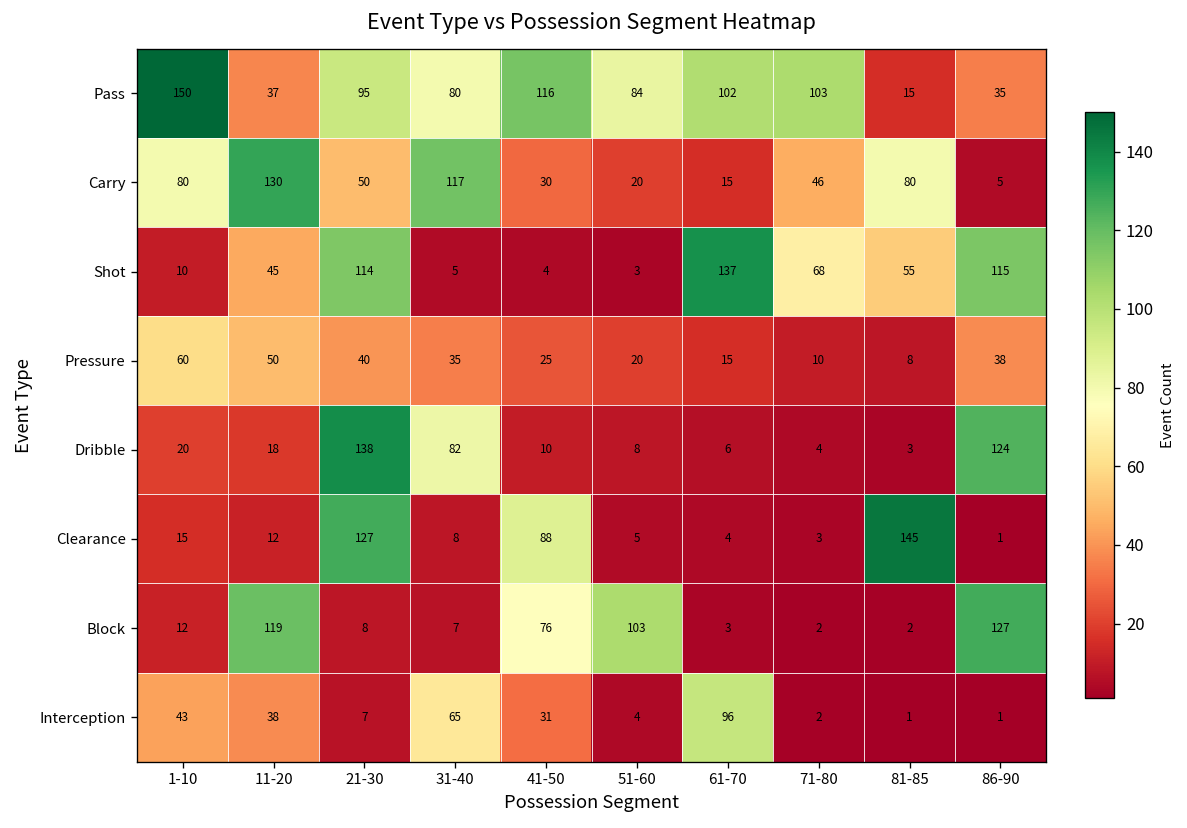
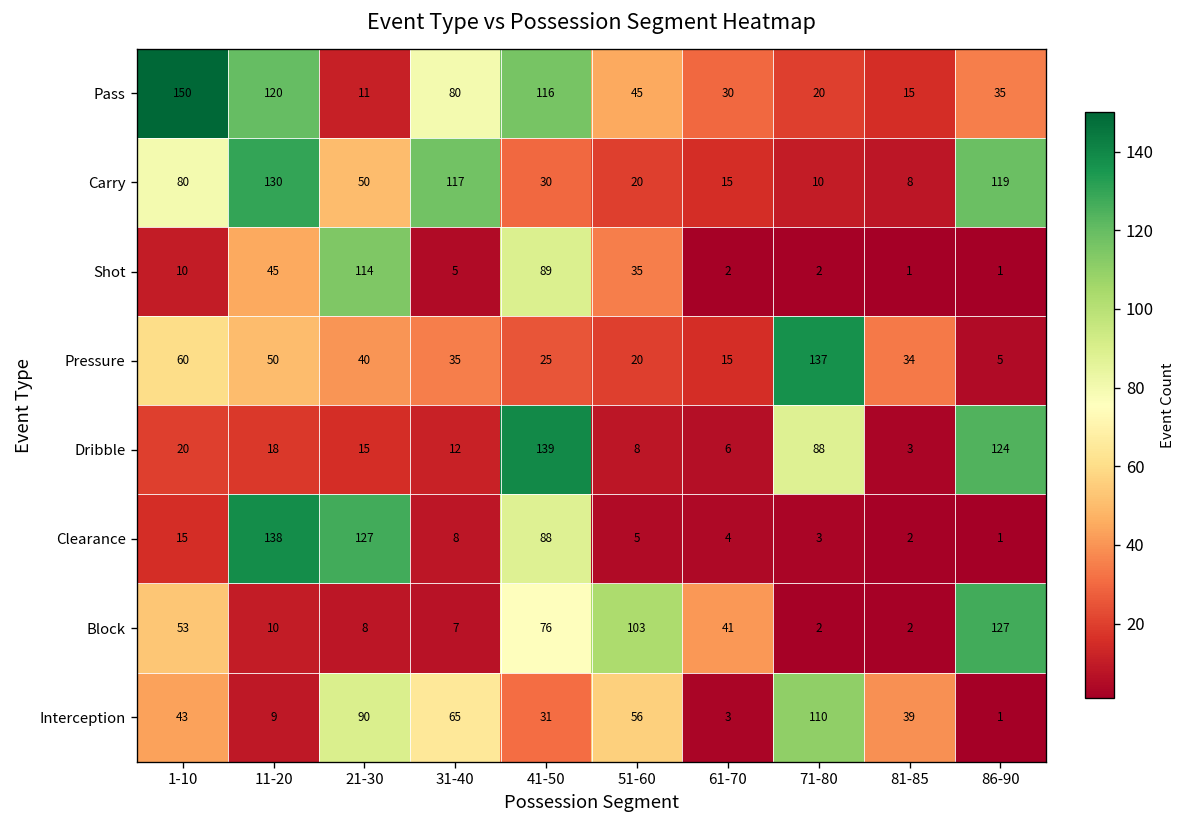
  {
    "Pass": {
      "1-10": 150,
-     "11-20": 37,
-     "21-30": 95,
+     "11-20": 120,
+     "21-30": 11,
      "31-40": 80,
      "41-50": 116,
-     "51-60": 84,
-     "61-70": 102,
-     "71-80": 103,
+     "51-60": 45,
+     "61-70": 30,
+     "71-80": 20,
      "81-85": 15,
      "86-90": 35
    },
    "Carry": {
      "1-10": 80,
      "11-20": 130,
      "21-30": 50,
      "31-40": 117,
      "41-50": 30,
      "51-60": 20,
      "61-70": 15,
-     "71-80": 46,
-     "81-85": 80,
-     "86-90": 5
+     "71-80": 10,
+     "81-85": 8,
+     "86-90": 119
    },
    "Shot": {
      "1-10": 10,
      "11-20": 45,
      "21-30": 114,
      "31-40": 5,
-     "41-50": 4,
-     "51-60": 3,
-     "61-70": 137,
-     "71-80": 68,
-     "81-85": 55,
-     "86-90": 115
+     "41-50": 89,
+     "51-60": 35,
+     "61-70": 2,
+     "71-80": 2,
+     "81-85": 1,
+     "86-90": 1
    },
    "Pressure": {
      "1-10": 60,
      "11-20": 50,
      "21-30": 40,
      "31-40": 35,
      "41-50": 25,
      "51-60": 20,
      "61-70": 15,
-     "71-80": 10,
-     "81-85": 8,
-     "86-90": 38
+     "71-80": 137,
+     "81-85": 34,
+     "86-90": 5
    },
    "Dribble": {
      "1-10": 20,
      "11-20": 18,
-     "21-30": 138,
-     "31-40": 82,
-     "41-50": 10,
+     "21-30": 15,
+     "31-40": 12,
+     "41-50": 139,
      "51-60": 8,
      "61-70": 6,
-     "71-80": 4,
+     "71-80": 88,
      "81-85": 3,
      "86-90": 124
    },
    "Clearance": {
      "1-10": 15,
-     "11-20": 12,
+     "11-20": 138,
      "21-30": 127,
      "31-40": 8,
      "41-50": 88,
      "51-60": 5,
      "61-70": 4,
      "71-80": 3,
-     "81-85": 145,
+     "81-85": 2,
      "86-90": 1
    },
    "Block": {
-     "1-10": 12,
-     "11-20": 119,
+     "1-10": 53,
+     "11-20": 10,
      "21-30": 8,
      "31-40": 7,
      "41-50": 76,
      "51-60": 103,
-     "61-70": 3,
+     "61-70": 41,
      "71-80": 2,
      "81-85": 2,
      "86-90": 127
    },
    "Interception": {
      "1-10": 43,
-     "11-20": 38,
-     "21-30": 7,
+     "11-20": 9,
+     "21-30": 90,
      "31-40": 65,
      "41-50": 31,
-     "51-60": 4,
-     "61-70": 96,
-     "71-80": 2,
-     "81-85": 1,
+     "51-60": 56,
+     "61-70": 3,
+     "71-80": 110,
+     "81-85": 39,
      "86-90": 1
    }
  }
